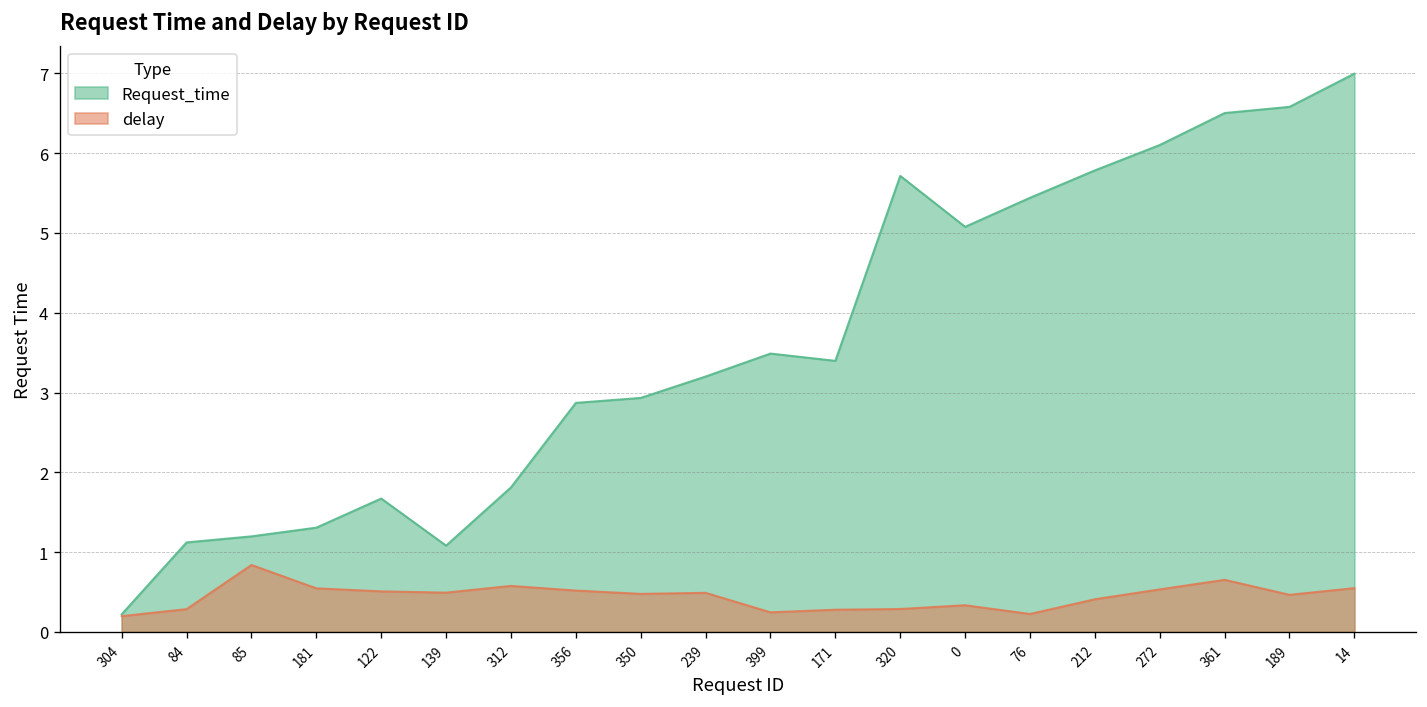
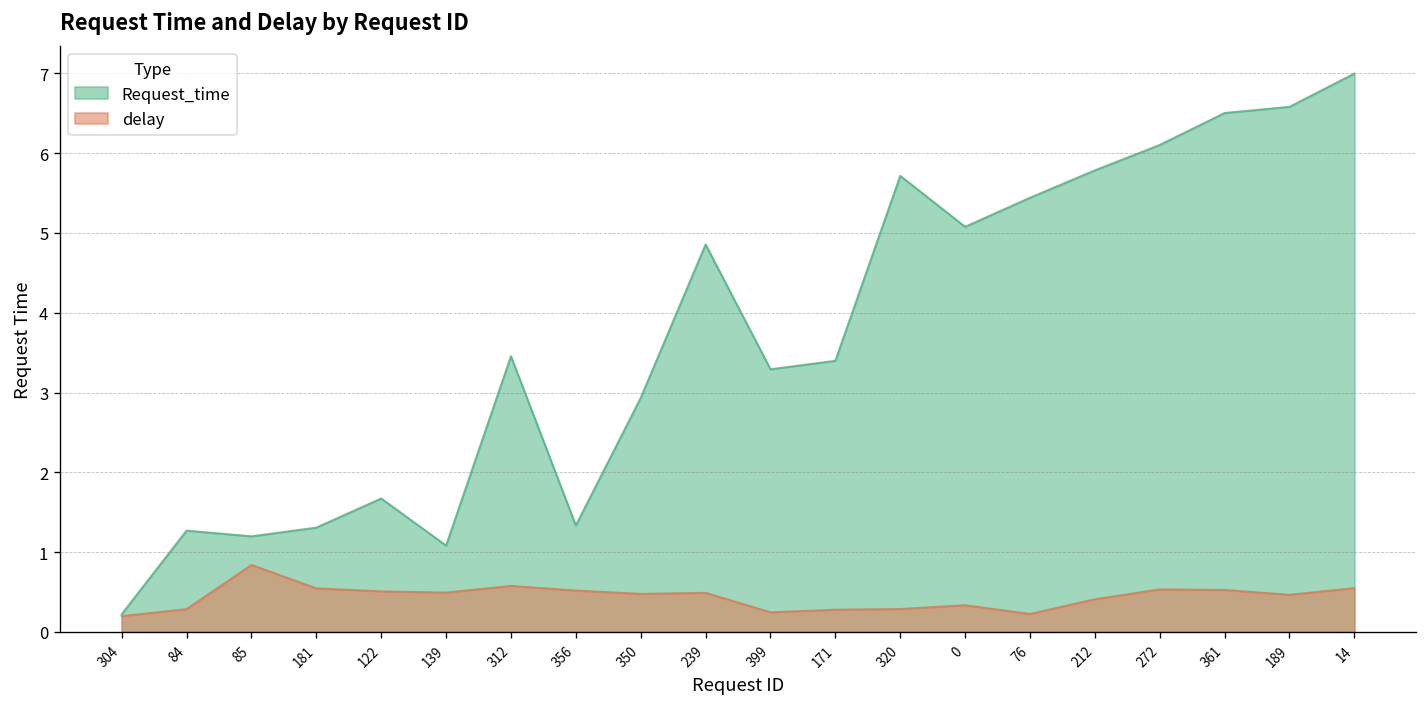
  {
    "Request_time": {
-     "84": 1.1,
+     "84": 1.3,
      "85": 1.2,
      "181": 1.3,
      "122": 1.7,
      "139": 1.1,
-     "312": 1.8,
-     "356": 2.9,
+     "312": 3.5,
+     "356": 1.3,
      "350": 2.9,
-     "239": 3.2,
-     "399": 3.5,
+     "239": 4.9,
+     "399": 3.3,
      "171": 3.4,
      "320": 5.7,
      "0": 5.1,
      "76": 5.4,
      "212": 5.8,
      "272": 6.1,
      "361": 6.5,
      "189": 6.6,
      "14": 7.0
    },
    "delay": {
      "84": 0.3,
      "85": 0.8,
      "181": 0.5,
      "122": 0.5,
      "139": 0.5,
      "312": 0.6,
      "356": 0.5,
      "350": 0.5,
      "239": 0.5,
      "399": 0.2,
      "171": 0.3,
      "320": 0.3,
      "0": 0.3,
      "76": 0.2,
      "212": 0.4,
      "272": 0.5,
-     "361": 0.7,
+     "361": 0.5,
      "189": 0.5,
      "14": 0.5
    }
  }
